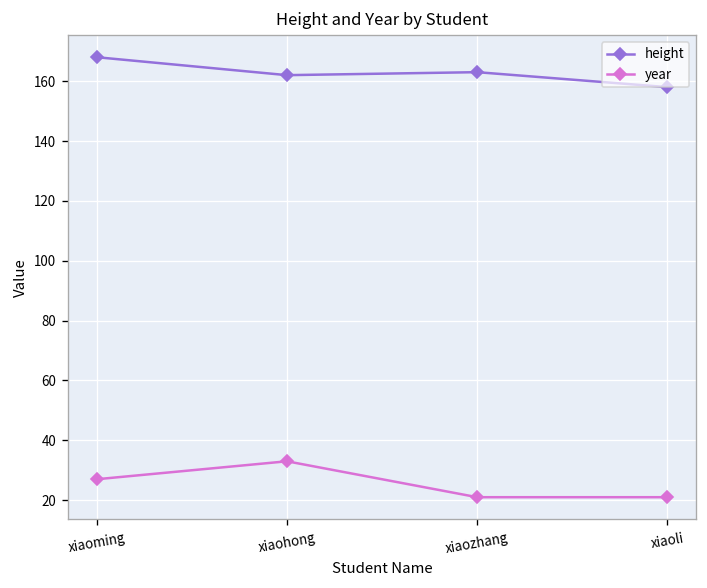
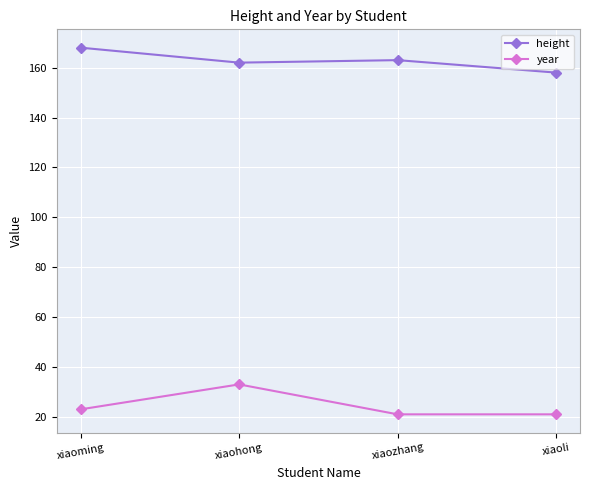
  {
    "height": {
      "xiaoming": 168,
      "xiaohong": 162,
      "xiaozhang": 163,
      "xiaoli": 158
    },
    "year": {
-     "xiaoming": 27,
+     "xiaoming": 23,
      "xiaohong": 33,
      "xiaozhang": 21,
      "xiaoli": 21
    }
  }
